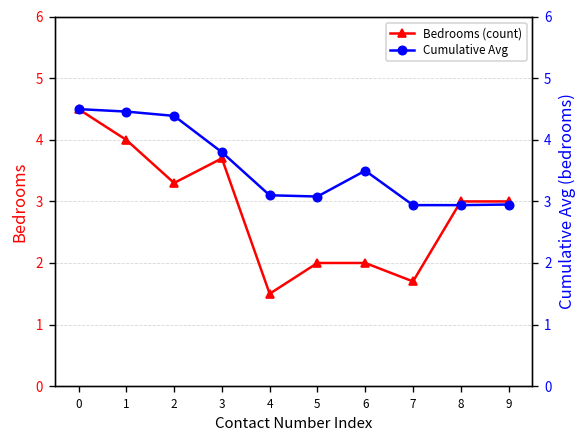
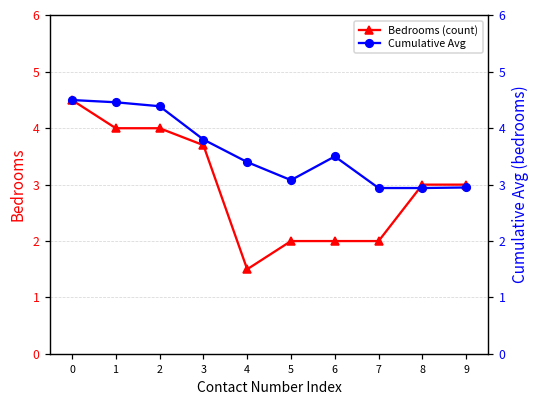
  {
    "Bedrooms (count)": {
      "0": 4.5,
      "1": 4.0,
-     "2": 3.3,
+     "2": 4.0,
      "3": 3.7,
      "4": 1.5,
      "5": 2.0,
      "6": 2.0,
-     "7": 1.7,
+     "7": 2.0,
      "8": 3.0,
      "9": 3.0
    },
    "Cumulative Avg": {
      "0": 4.5,
      "1": 4.5,
      "2": 4.4,
      "3": 3.8,
-     "4": 3.1,
+     "4": 3.4,
      "5": 3.1,
      "6": 3.5,
      "7": 2.9,
      "8": 2.9,
      "9": 3.0
    }
  }
